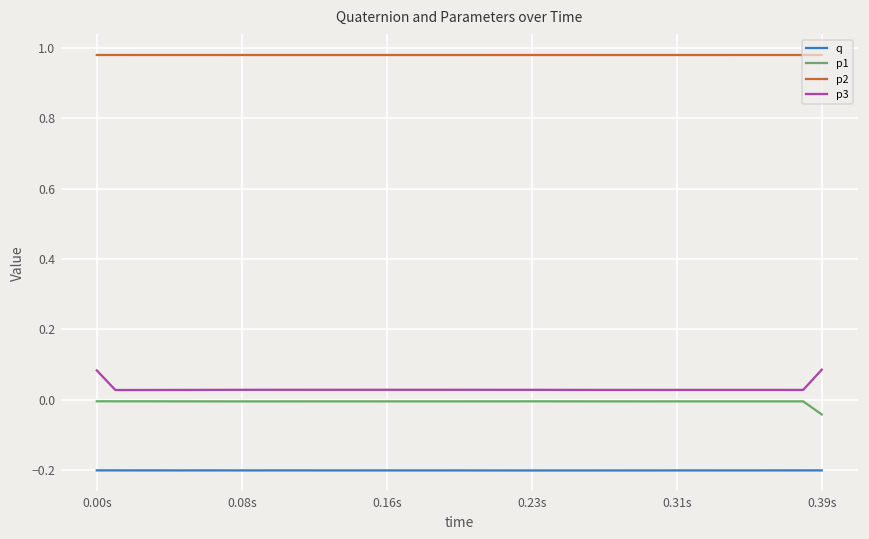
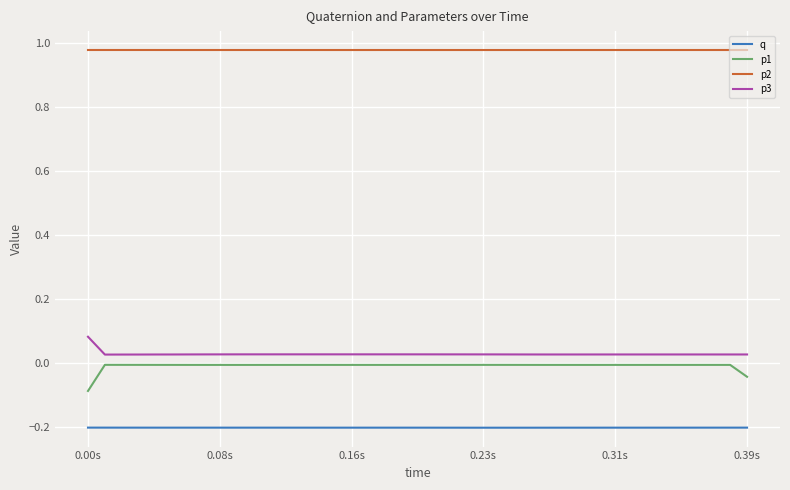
  {
    "q": {
      "0.00s": -0.20,
      "0.39s": -0.20
    },
    "p1": {
-     "0.00s": 0.00,
+     "0.00s": -0.09,
      "0.39s": -0.04
    },
    "p2": {
      "0.00s": 0.98
    },
    "p3": {
      "0.00s": 0.08,
-     "0.39s": 0.09
+     "0.39s": 0.03
    }
  }
